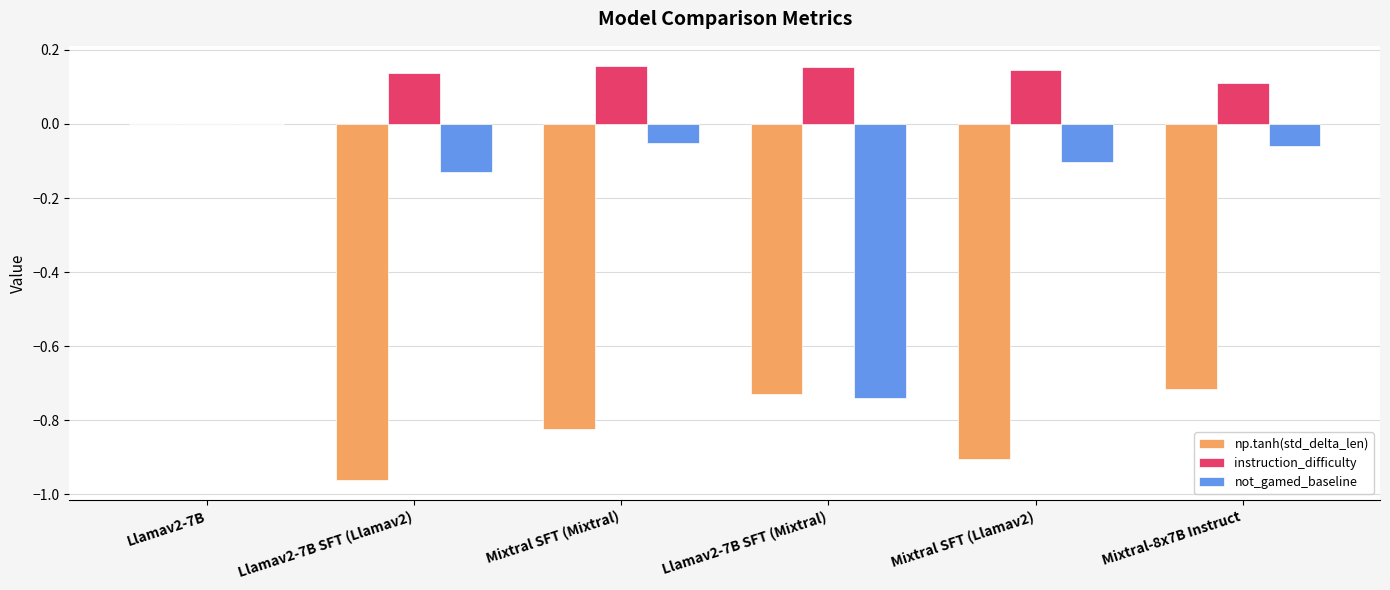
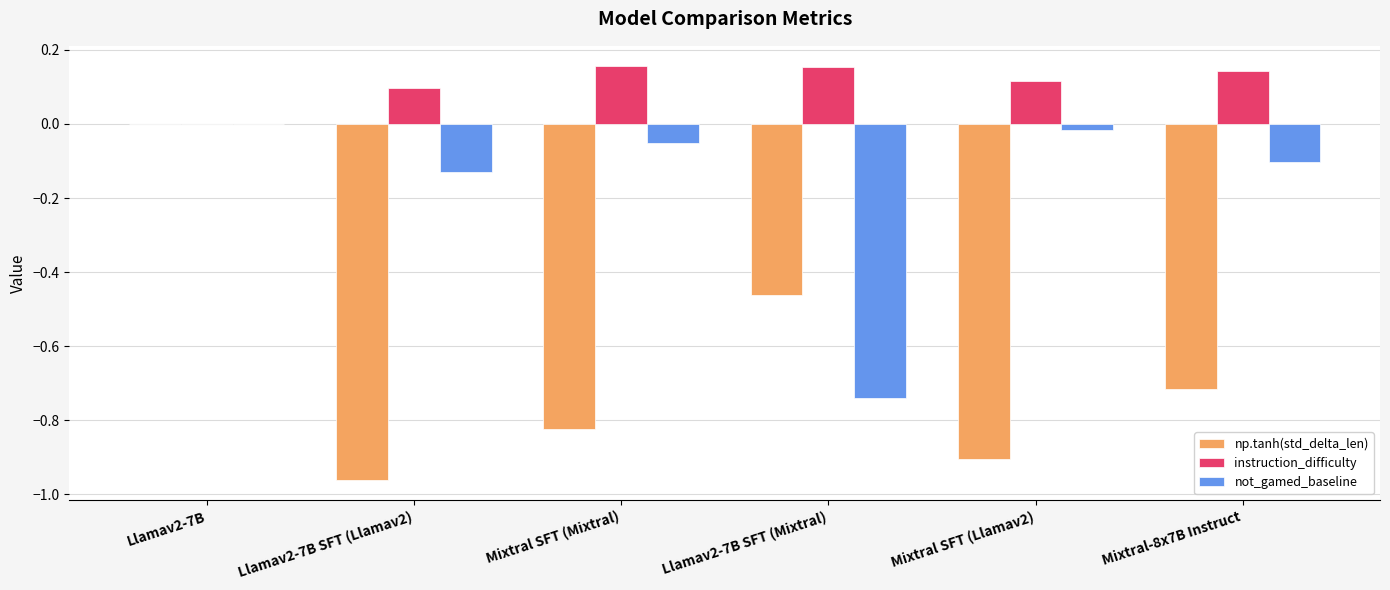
  {
    "np.tanh(std_delta_len)": {
      "Llamav2-7B": 0.00,
      "Llamav2-7B SFT (Llamav2)": -0.96,
      "Mixtral SFT (Mixtral)": -0.82,
-     "Llamav2-7B SFT (Mixtral)": -0.73,
+     "Llamav2-7B SFT (Mixtral)": -0.46,
      "Mixtral SFT (Llamav2)": -0.91,
      "Mixtral-8x7B Instruct": -0.72
    },
    "instruction_difficulty": {
      "Llamav2-7B": 0.00,
-     "Llamav2-7B SFT (Llamav2)": 0.14,
+     "Llamav2-7B SFT (Llamav2)": 0.10,
      "Mixtral SFT (Mixtral)": 0.16,
      "Llamav2-7B SFT (Mixtral)": 0.16,
-     "Mixtral SFT (Llamav2)": 0.15,
-     "Mixtral-8x7B Instruct": 0.11
+     "Mixtral SFT (Llamav2)": 0.12,
+     "Mixtral-8x7B Instruct": 0.14
    },
    "not_gamed_baseline": {
      "Llamav2-7B": 0.00,
      "Llamav2-7B SFT (Llamav2)": -0.13,
      "Mixtral SFT (Mixtral)": -0.05,
      "Llamav2-7B SFT (Mixtral)": -0.74,
-     "Mixtral SFT (Llamav2)": -0.10,
-     "Mixtral-8x7B Instruct": -0.06
+     "Mixtral SFT (Llamav2)": -0.02,
+     "Mixtral-8x7B Instruct": -0.10
    }
  }
